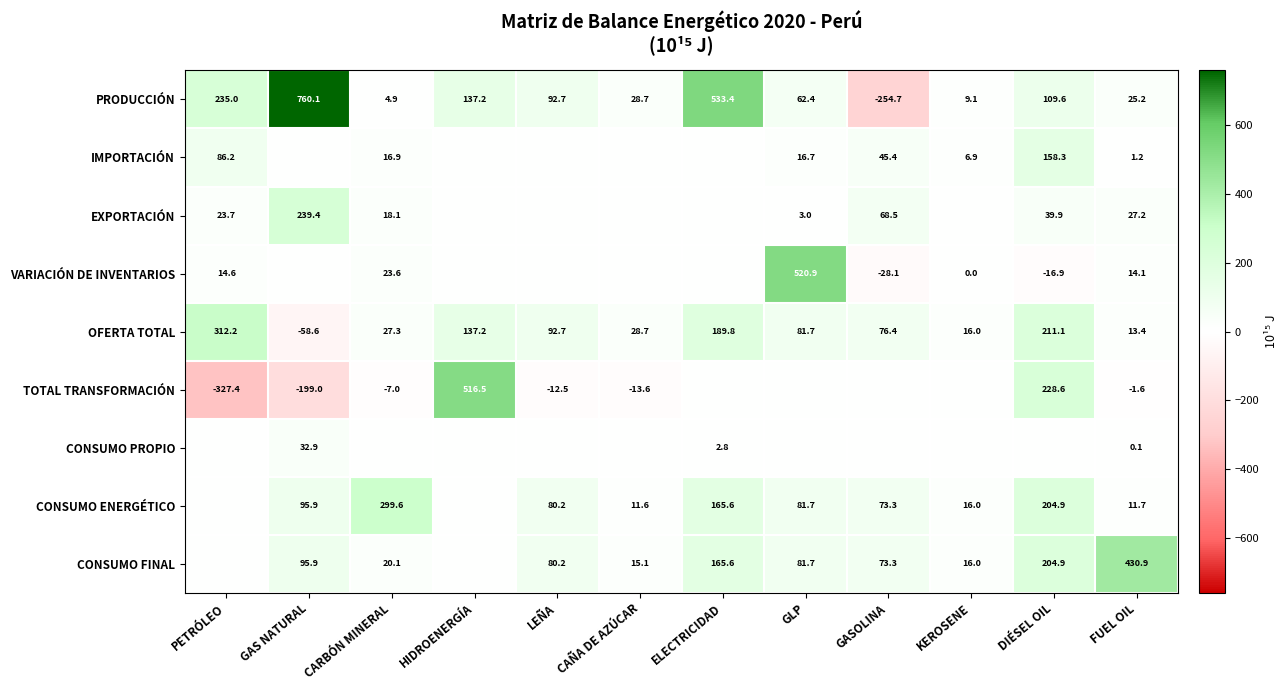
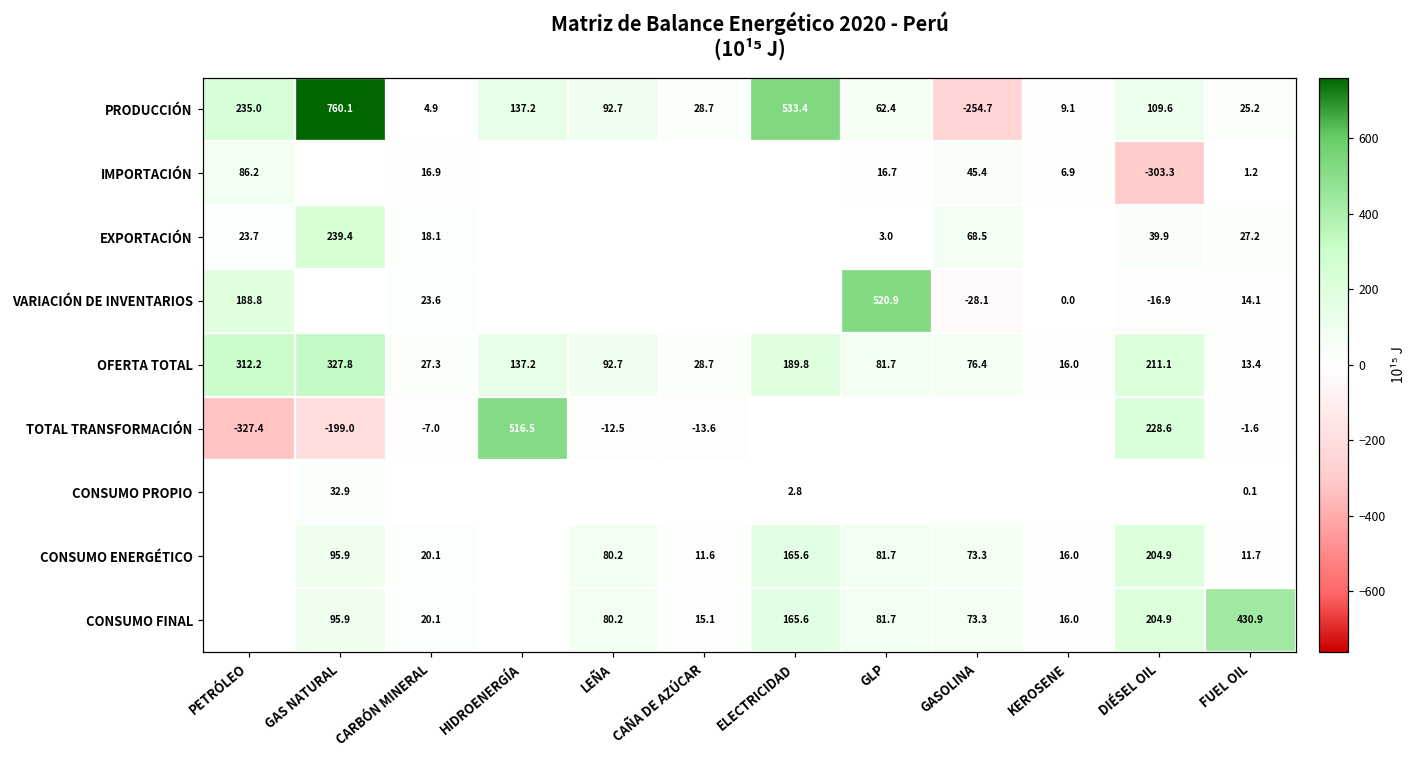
  {
    "PRODUCCIÓN": {
      "PETRÓLEO": 235.0,
      "GAS NATURAL": 760.1,
      "CARBÓN MINERAL": 4.9,
      "HIDROENERGÍA": 137.2,
      "LEÑA": 92.7,
      "CAÑA DE AZÚCAR": 28.7,
      "ELECTRICIDAD": 533.4,
      "GLP": 62.4,
      "GASOLINA": -254.7,
      "KEROSENE": 9.1,
      "DIÉSEL OIL": 109.6,
      "FUEL OIL": 25.2
    },
    "IMPORTACIÓN": {
      "PETRÓLEO": 86.2,
      "CARBÓN MINERAL": 16.9,
      "GLP": 16.7,
      "GASOLINA": 45.4,
      "KEROSENE": 6.9,
-     "DIÉSEL OIL": 158.3,
+     "DIÉSEL OIL": -303.3,
      "FUEL OIL": 1.2
    },
    "EXPORTACIÓN": {
      "PETRÓLEO": 23.7,
      "GAS NATURAL": 239.4,
      "CARBÓN MINERAL": 18.1,
      "GLP": 3.0,
      "GASOLINA": 68.5,
      "DIÉSEL OIL": 39.9,
      "FUEL OIL": 27.2
    },
    "VARIACIÓN DE INVENTARIOS": {
-     "PETRÓLEO": 14.6,
+     "PETRÓLEO": 188.8,
      "CARBÓN MINERAL": 23.6,
      "GLP": 520.9,
      "GASOLINA": -28.1,
      "KEROSENE": 0.0,
      "DIÉSEL OIL": -16.9,
      "FUEL OIL": 14.1
    },
    "OFERTA TOTAL": {
      "PETRÓLEO": 312.2,
-     "GAS NATURAL": -58.6,
+     "GAS NATURAL": 327.8,
      "CARBÓN MINERAL": 27.3,
      "HIDROENERGÍA": 137.2,
      "LEÑA": 92.7,
      "CAÑA DE AZÚCAR": 28.7,
      "ELECTRICIDAD": 189.8,
      "GLP": 81.7,
      "GASOLINA": 76.4,
      "KEROSENE": 16.0,
      "DIÉSEL OIL": 211.1,
      "FUEL OIL": 13.4
    },
    "TOTAL TRANSFORMACIÓN": {
      "PETRÓLEO": -327.4,
      "GAS NATURAL": -199.0,
      "CARBÓN MINERAL": -7.0,
      "HIDROENERGÍA": 516.5,
      "LEÑA": -12.5,
      "CAÑA DE AZÚCAR": -13.6,
      "DIÉSEL OIL": 228.6,
      "FUEL OIL": -1.6
    },
    "CONSUMO PROPIO": {
      "GAS NATURAL": 32.9,
      "ELECTRICIDAD": 2.8,
      "FUEL OIL": 0.1
    },
    "CONSUMO ENERGÉTICO": {
      "GAS NATURAL": 95.9,
-     "CARBÓN MINERAL": 299.6,
+     "CARBÓN MINERAL": 20.1,
      "LEÑA": 80.2,
      "CAÑA DE AZÚCAR": 11.6,
      "ELECTRICIDAD": 165.6,
      "GLP": 81.7,
      "GASOLINA": 73.3,
      "KEROSENE": 16.0,
      "DIÉSEL OIL": 204.9,
      "FUEL OIL": 11.7
    },
    "CONSUMO FINAL": {
      "GAS NATURAL": 95.9,
      "CARBÓN MINERAL": 20.1,
      "LEÑA": 80.2,
      "CAÑA DE AZÚCAR": 15.1,
      "ELECTRICIDAD": 165.6,
      "GLP": 81.7,
      "GASOLINA": 73.3,
      "KEROSENE": 16.0,
      "DIÉSEL OIL": 204.9,
      "FUEL OIL": 430.9
    }
  }
